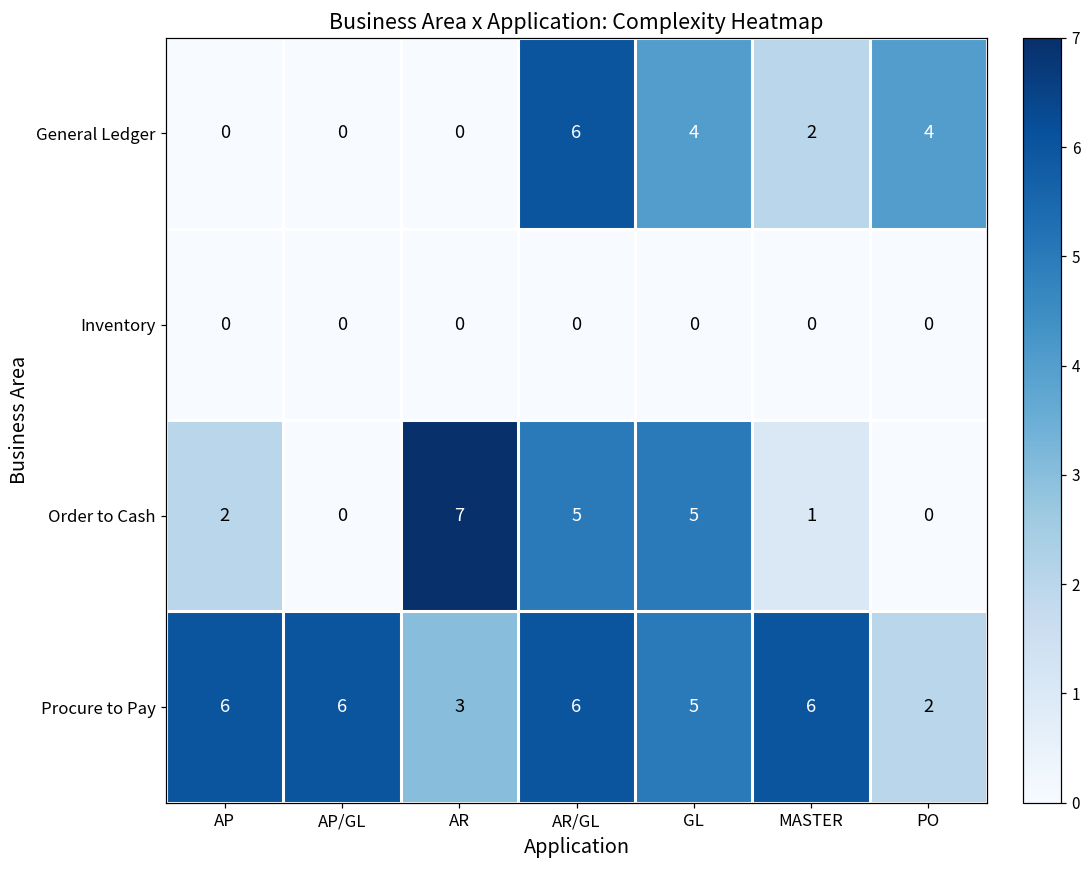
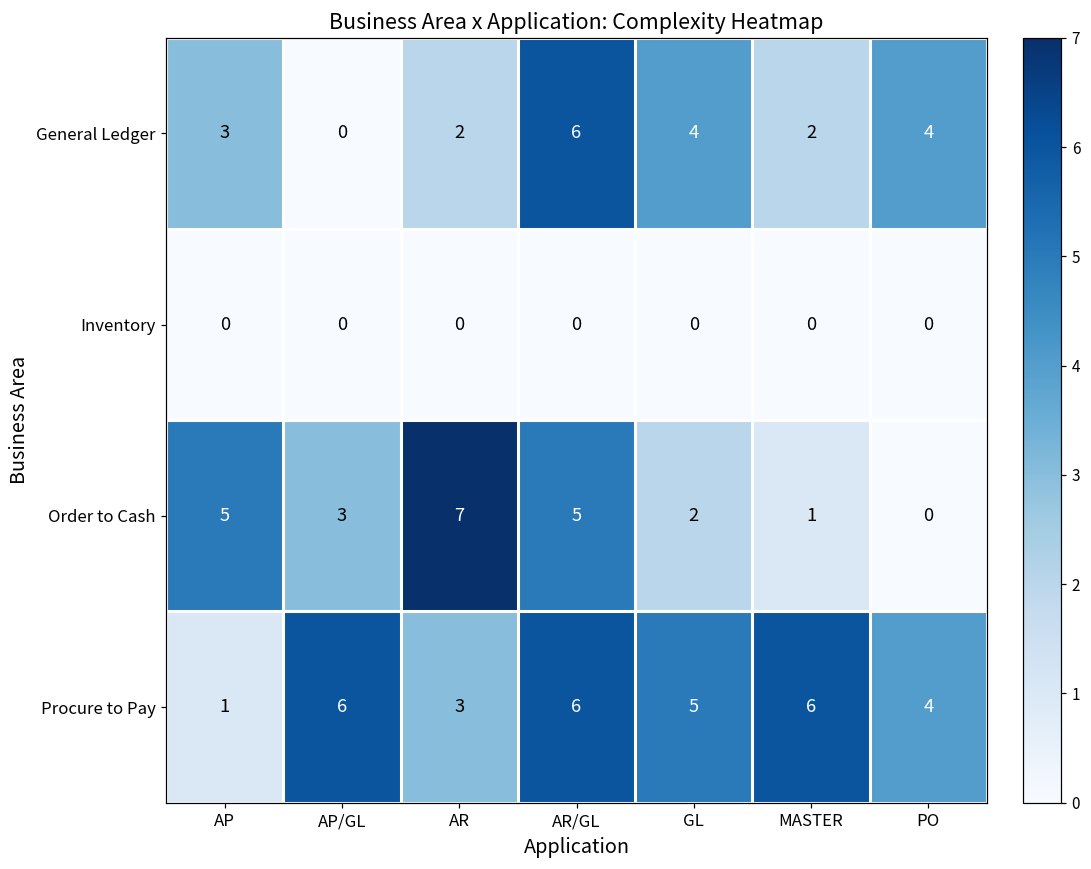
  {
    "General Ledger": {
-     "AP": 0,
+     "AP": 3,
      "AP/GL": 0,
-     "AR": 0,
+     "AR": 2,
      "AR/GL": 6,
      "GL": 4,
      "MASTER": 2,
      "PO": 4
    },
    "Inventory": {
      "AP": 0,
      "AP/GL": 0,
      "AR": 0,
      "AR/GL": 0,
      "GL": 0,
      "MASTER": 0,
      "PO": 0
    },
    "Order to Cash": {
-     "AP": 2,
-     "AP/GL": 0,
+     "AP": 5,
+     "AP/GL": 3,
      "AR": 7,
      "AR/GL": 5,
-     "GL": 5,
+     "GL": 2,
      "MASTER": 1,
      "PO": 0
    },
    "Procure to Pay": {
-     "AP": 6,
+     "AP": 1,
      "AP/GL": 6,
      "AR": 3,
      "AR/GL": 6,
      "GL": 5,
      "MASTER": 6,
-     "PO": 2
+     "PO": 4
    }
  }
